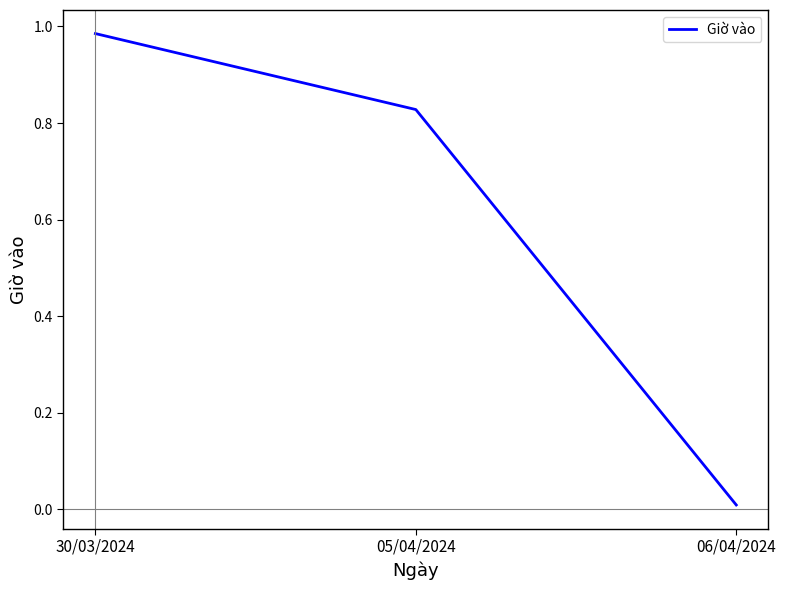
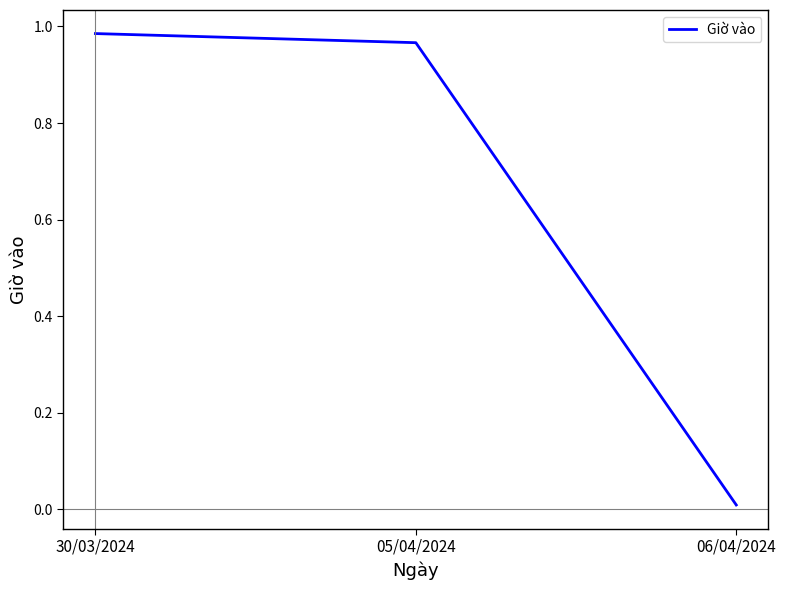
  {
    "30/03/2024": 0.99,
-   "05/04/2024": 0.83,
+   "05/04/2024": 0.97,
    "06/04/2024": 0.01
  }
